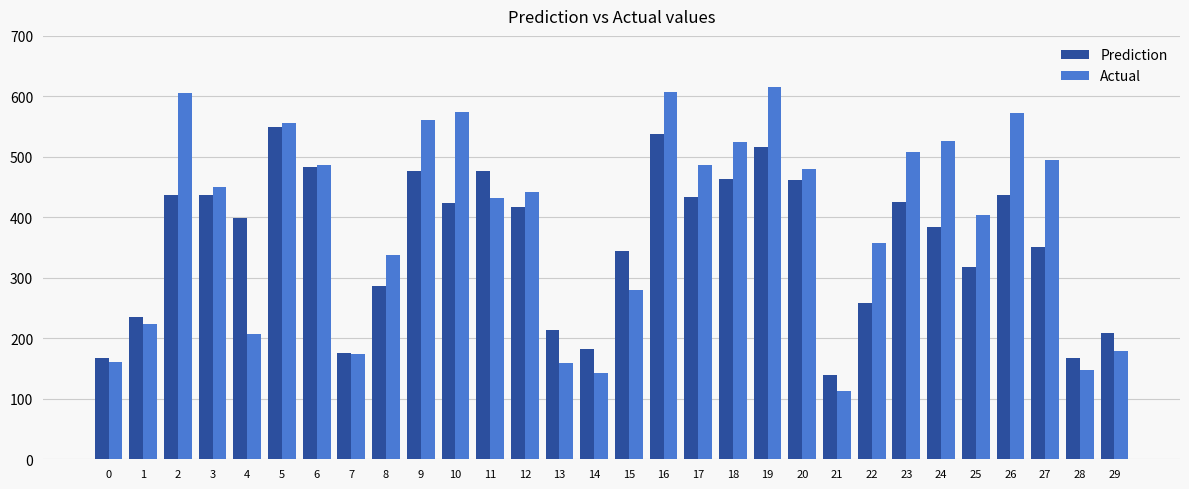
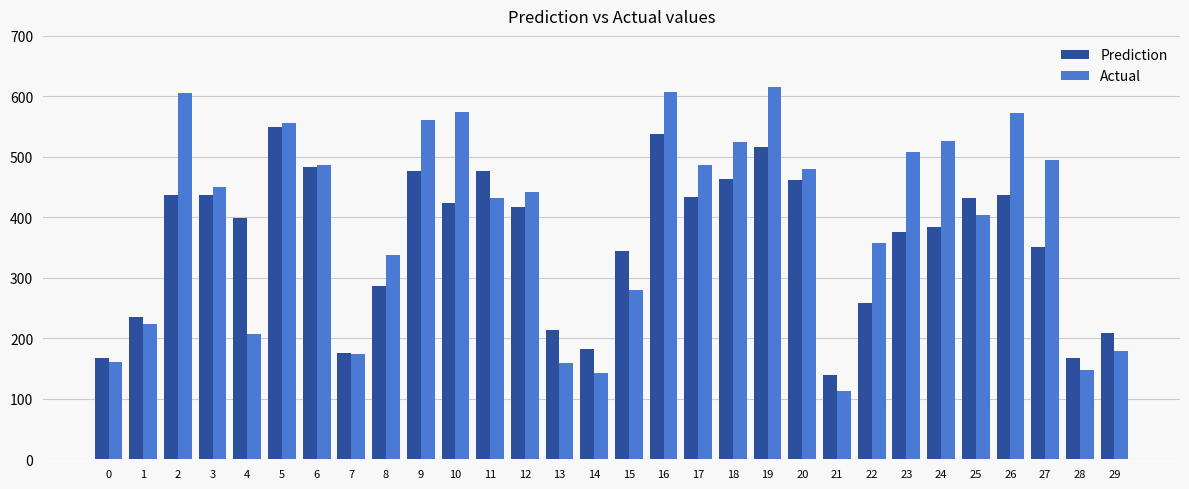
  {
    "Prediction": {
      "0": 170,
      "1": 240,
      "2": 440,
      "3": 440,
      "4": 400,
      "5": 550,
      "6": 480,
      "7": 180,
      "8": 290,
      "9": 480,
      "10": 420,
      "11": 480,
      "12": 420,
      "13": 210,
      "14": 180,
      "15": 340,
      "16": 540,
      "17": 430,
      "18": 460,
      "19": 520,
      "20": 460,
      "21": 140,
      "22": 260,
-     "23": 430,
+     "23": 380,
      "24": 380,
-     "25": 320,
+     "25": 430,
      "26": 440,
      "27": 350,
      "28": 170,
      "29": 210
    },
    "Actual": {
      "0": 160,
      "1": 220,
      "2": 610,
      "3": 450,
      "4": 210,
      "5": 560,
      "6": 490,
      "7": 170,
      "8": 340,
      "9": 560,
      "10": 570,
      "11": 430,
      "12": 440,
      "13": 160,
      "14": 140,
      "15": 280,
      "16": 610,
      "17": 490,
      "18": 520,
      "19": 620,
      "20": 480,
      "21": 110,
      "22": 360,
      "23": 510,
      "24": 530,
      "25": 400,
      "26": 570,
      "27": 490,
      "28": 150,
      "29": 180
    }
  }
